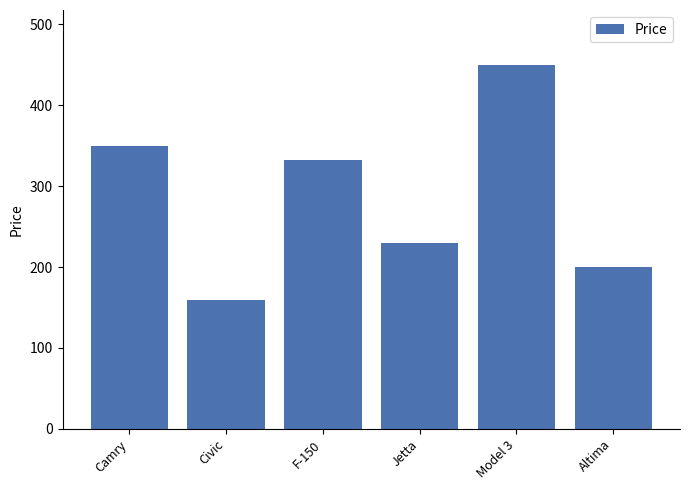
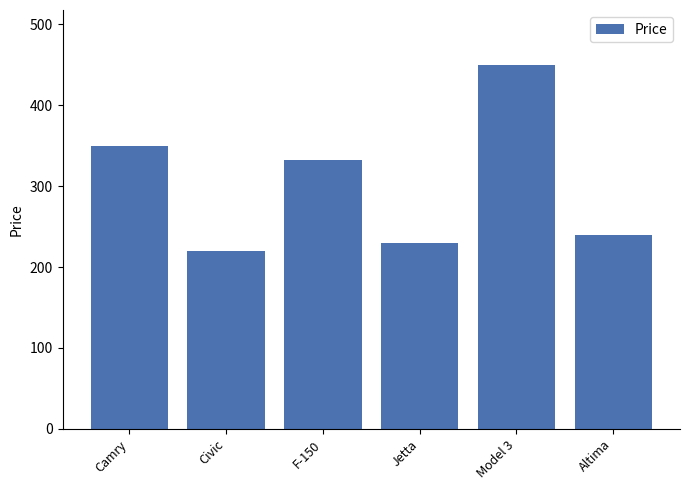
  {
    "Camry": 350,
-   "Civic": 160,
+   "Civic": 220,
    "F-150": 330,
    "Jetta": 230,
    "Model 3": 450,
-   "Altima": 200
+   "Altima": 240
  }
